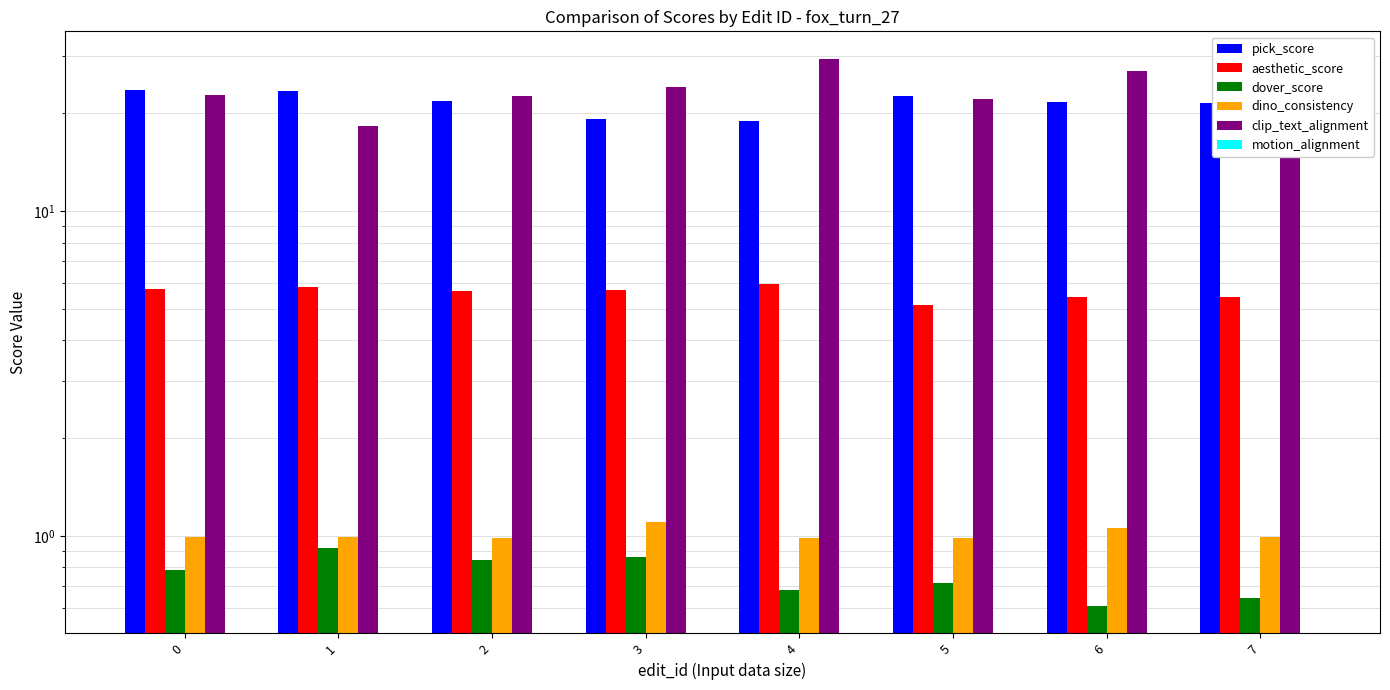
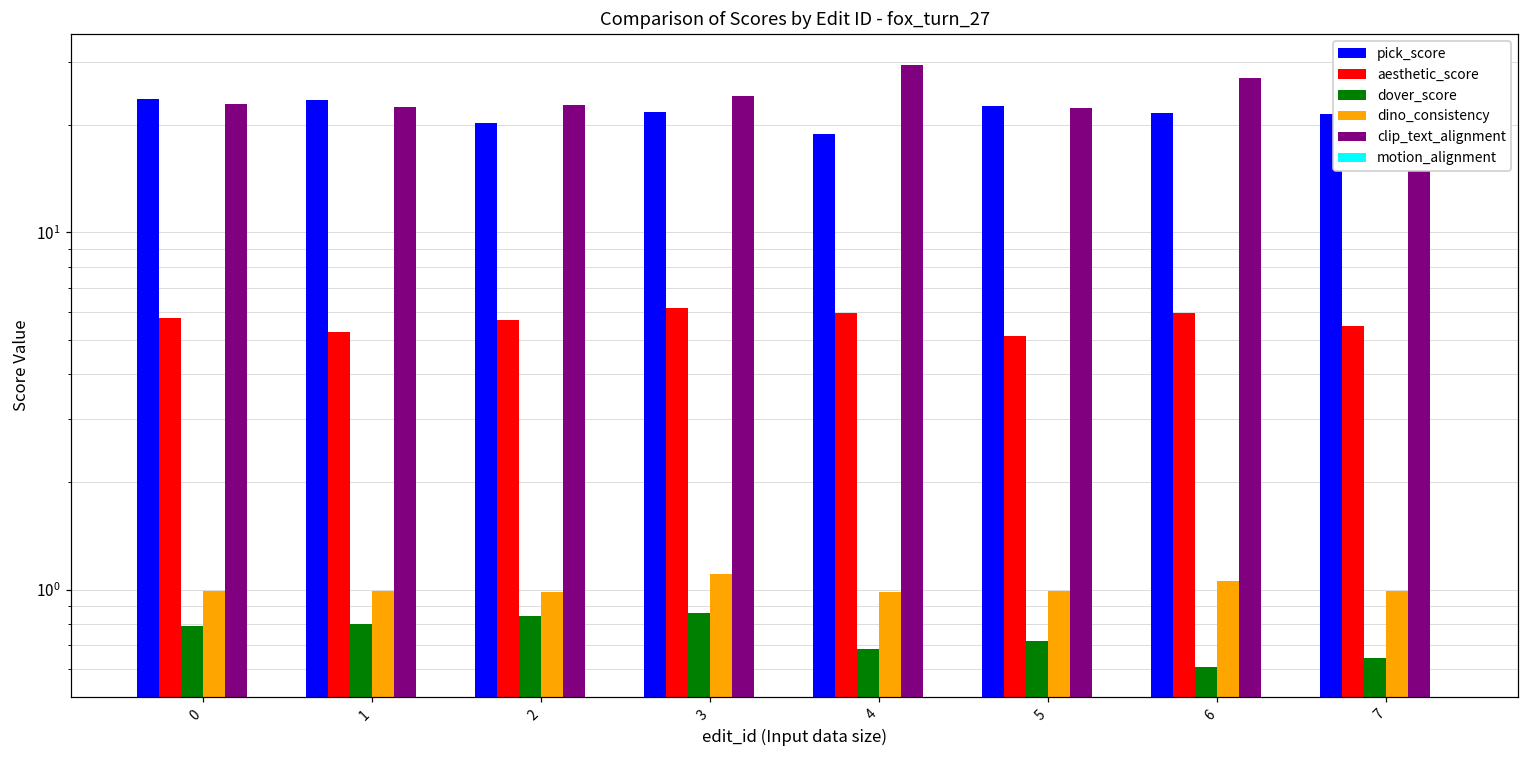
  {
    "pick_score": {
      "0": 24,
      "1": 23,
-     "2": 22,
-     "3": 19,
+     "2": 20,
+     "3": 22,
      "4": 19,
      "5": 23,
      "6": 22,
      "7": 21
    },
    "aesthetic_score": {
      "0": 5.7,
-     "1": 5.8,
+     "1": 5.3,
      "2": 5.7,
-     "3": 5.7,
+     "3": 6.2,
      "4": 5.9,
      "5": 5.1,
-     "6": 5.4,
+     "6": 5.9,
      "7": 5.5
    },
    "dover_score": {
      "0": 0.79,
-     "1": 0.92,
+     "1": 0.80,
      "2": 0.84,
      "3": 0.86,
      "4": 0.68,
      "5": 0.72,
      "6": 0.61,
      "7": 0.64
    },
    "dino_consistency": {
      "0": 0.99,
      "1": 0.99,
      "2": 0.99,
      "3": 1.11,
      "4": 0.99,
      "5": 0.99,
      "6": 1.06,
      "7": 0.99
    },
    "clip_text_alignment": {
      "0": 23,
-     "1": 18,
+     "1": 22,
      "2": 23,
      "3": 24,
      "4": 29,
      "5": 22,
      "6": 27
    }
  }
